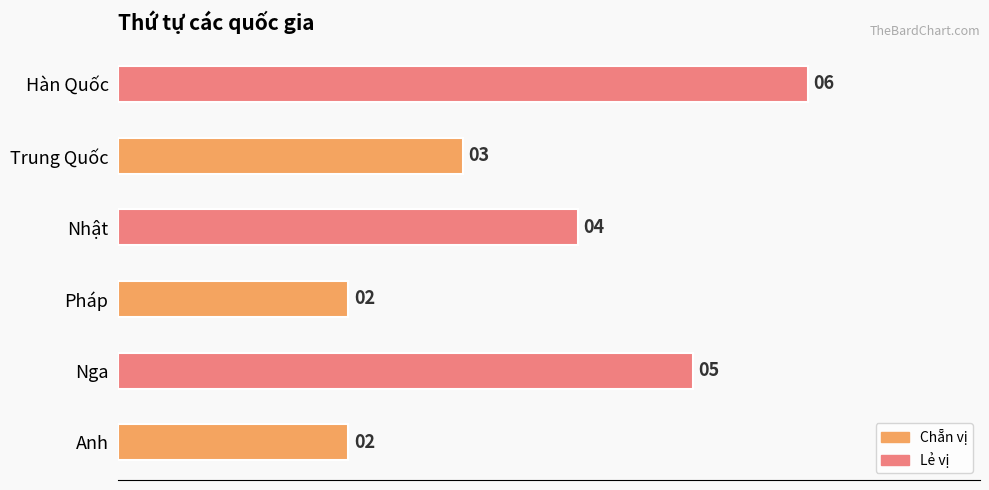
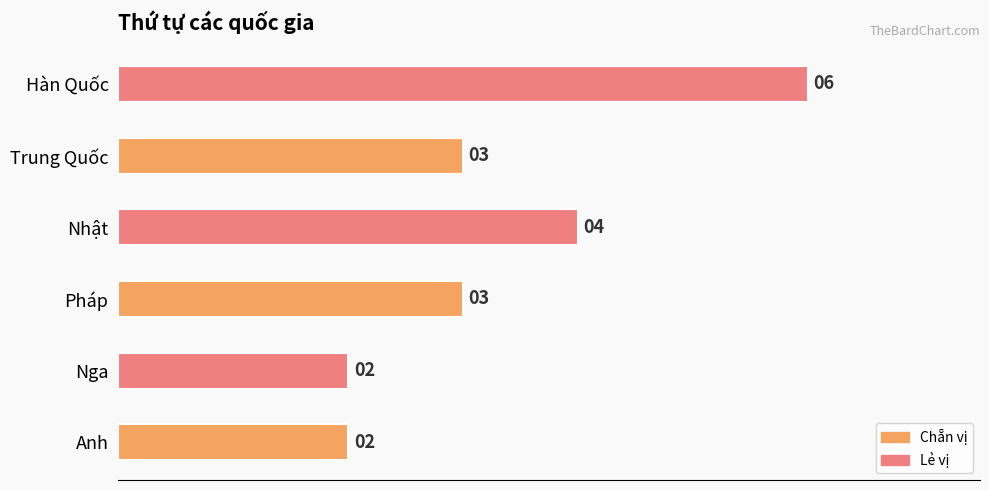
  {
    "Hàn Quốc": "06",
    "Trung Quốc": "03",
    "Nhật": "04",
-   "Pháp": "02",
-   "Nga": "05",
+   "Pháp": "03",
+   "Nga": "02",
    "Anh": "02"
  }
